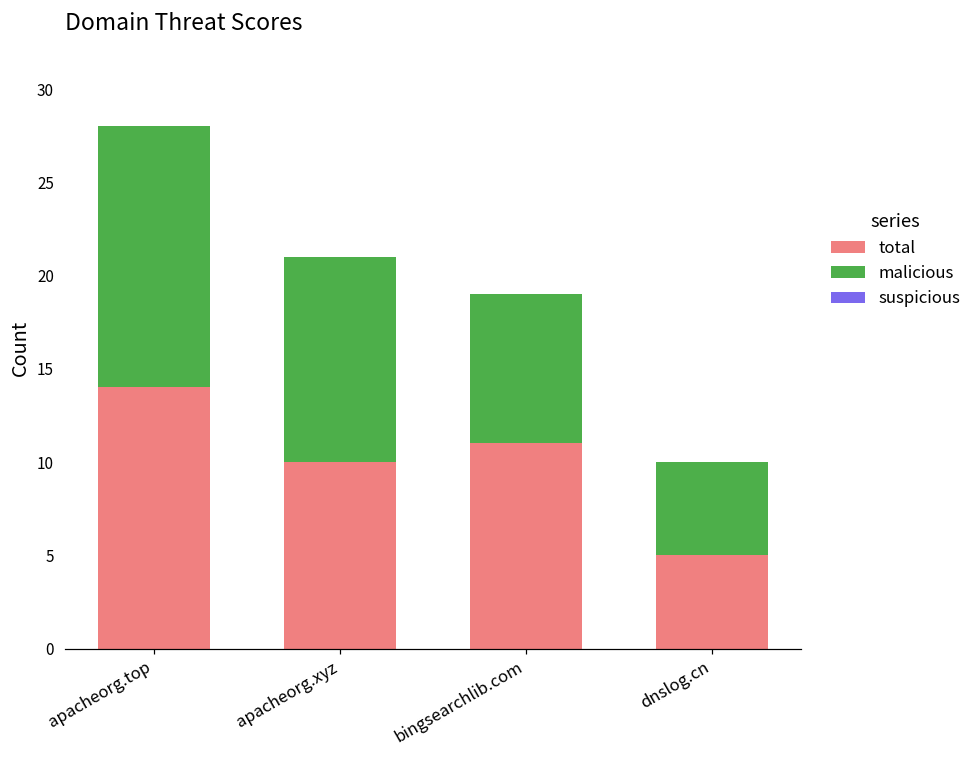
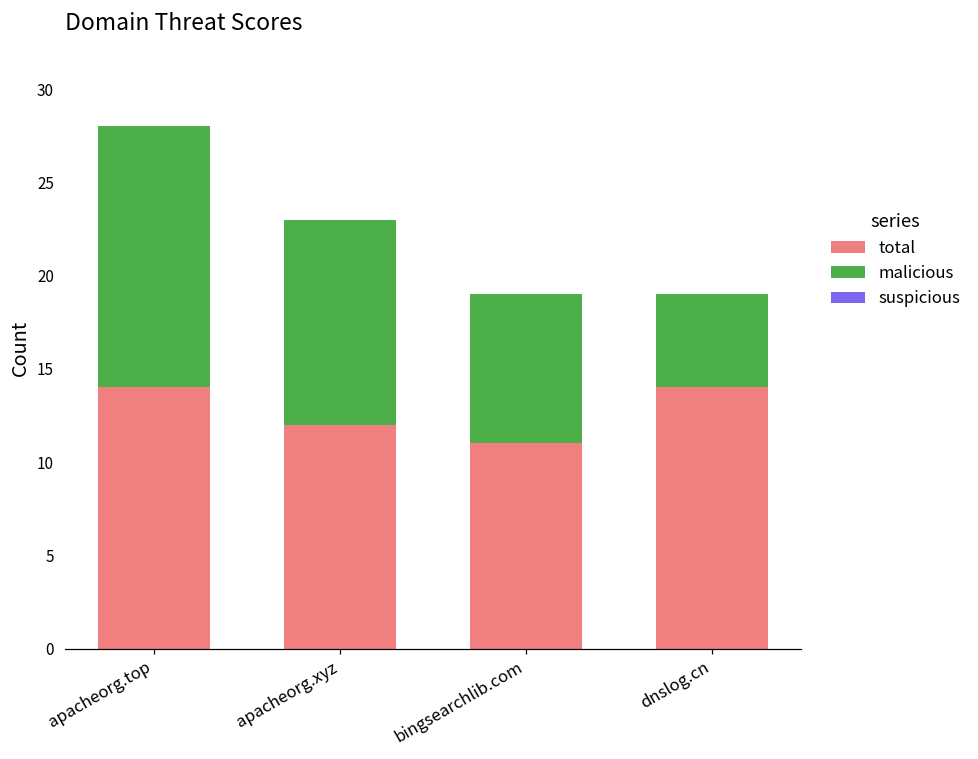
  {
    "total": {
      "apacheorg.top": 14,
-     "apacheorg.xyz": 10,
+     "apacheorg.xyz": 12,
      "bingsearchlib.com": 11,
-     "dnslog.cn": 5
+     "dnslog.cn": 14
    }
  }
